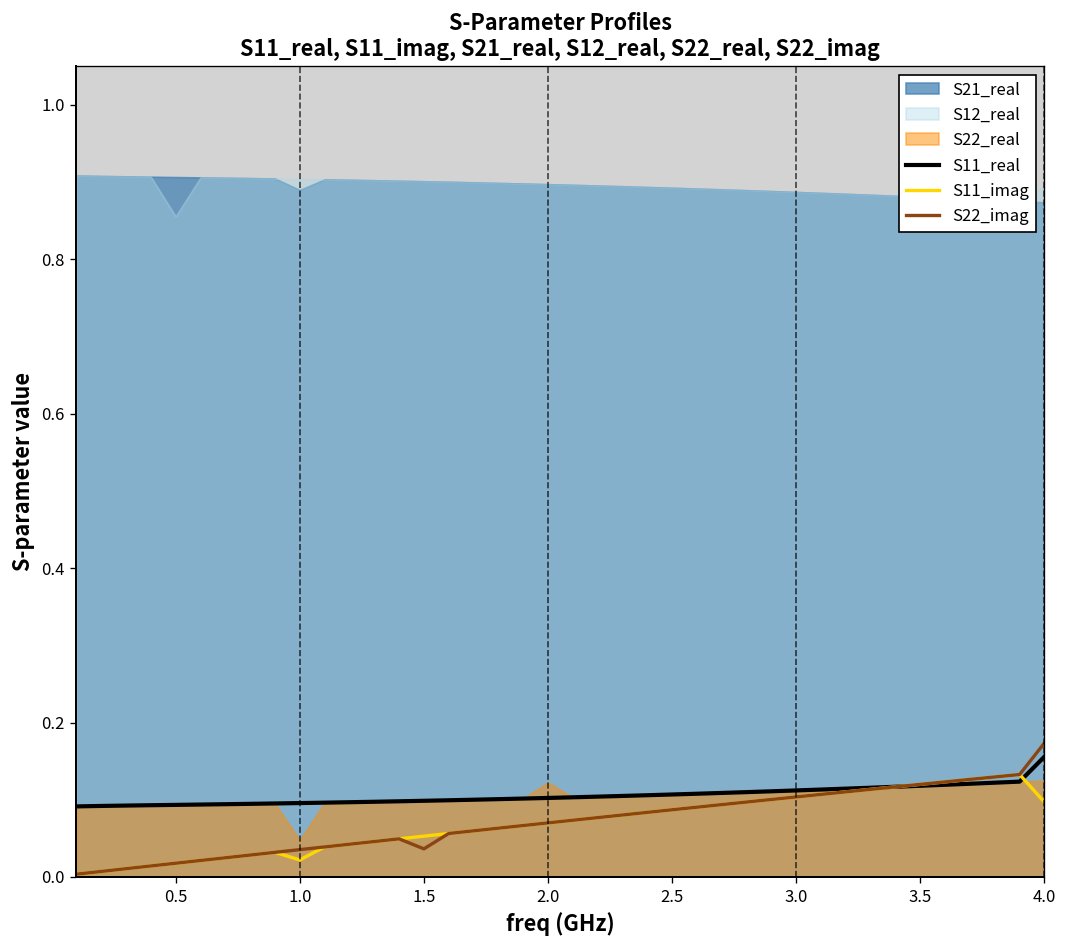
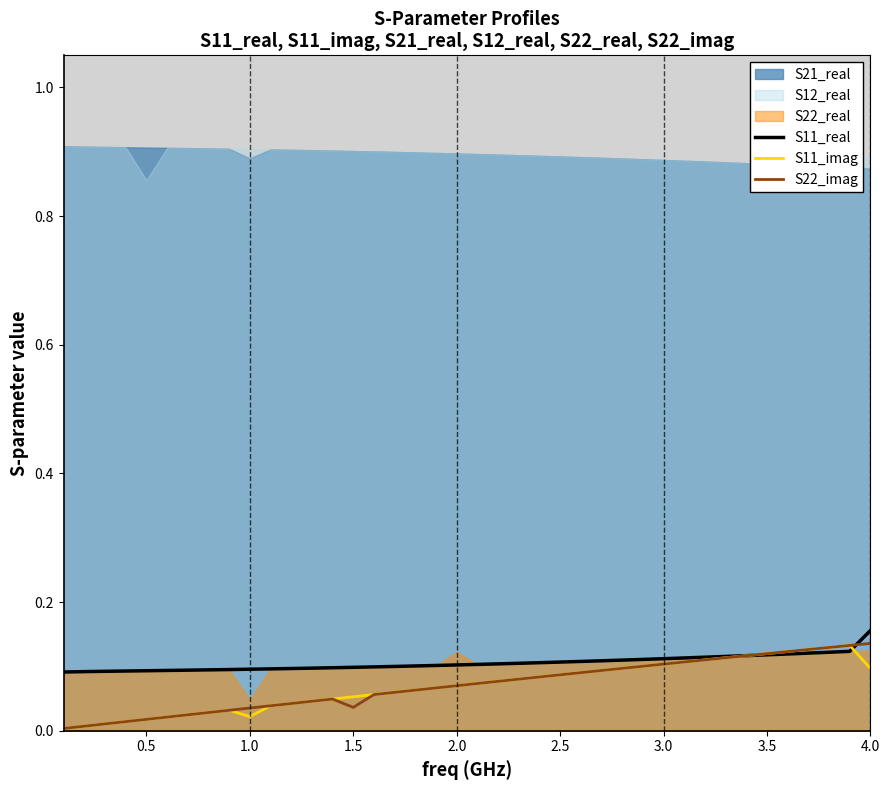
  {
    "S21_real": {
      "0.5": 0.91,
      "1.0": 0.89,
      "4.0": 0.87
    },
    "S11_real": {
      "1.0": 0.10,
      "2.0": 0.10,
      "4.0": 0.16
    },
    "S12_real": {
      "0.5": 0.86,
      "1.0": 0.90,
      "4.0": 0.89
    },
    "S11_imag": {
      "1.0": 0.02,
      "1.5": 0.05,
      "4.0": 0.10
    },
    "S22_imag": {
      "1.0": 0.04,
      "1.5": 0.04,
-     "4.0": 0.17
+     "4.0": 0.14
    },
    "S22_real": {
      "1.0": 0.05,
      "2.0": 0.12,
      "4.0": 0.12
    }
  }
